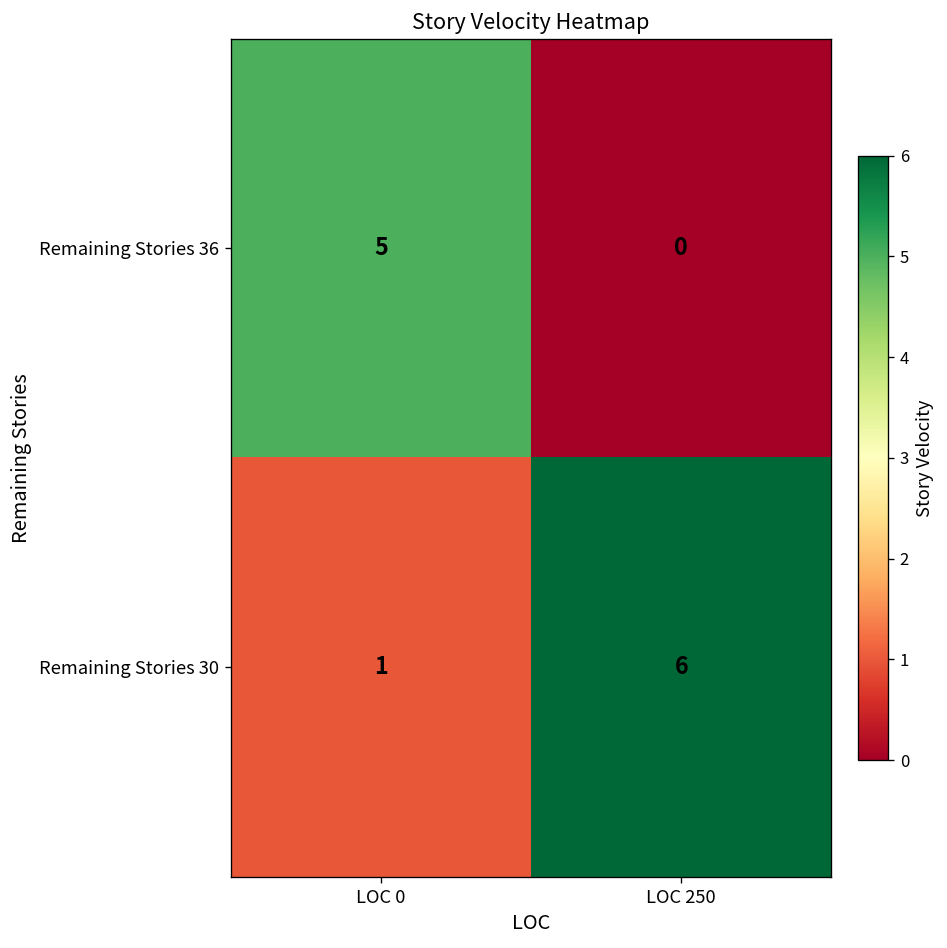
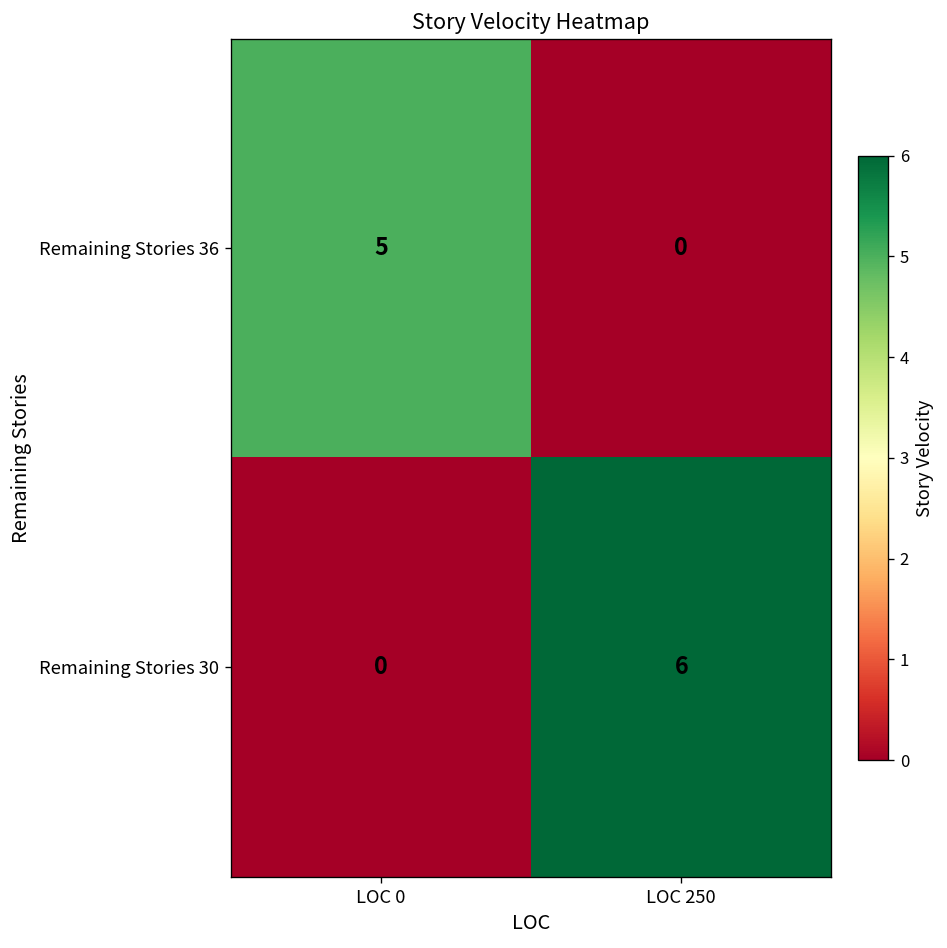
  {
    "Remaining Stories 36": {
      "LOC 0": 5,
      "LOC 250": 0
    },
    "Remaining Stories 30": {
-     "LOC 0": 1,
+     "LOC 0": 0,
      "LOC 250": 6
    }
  }
